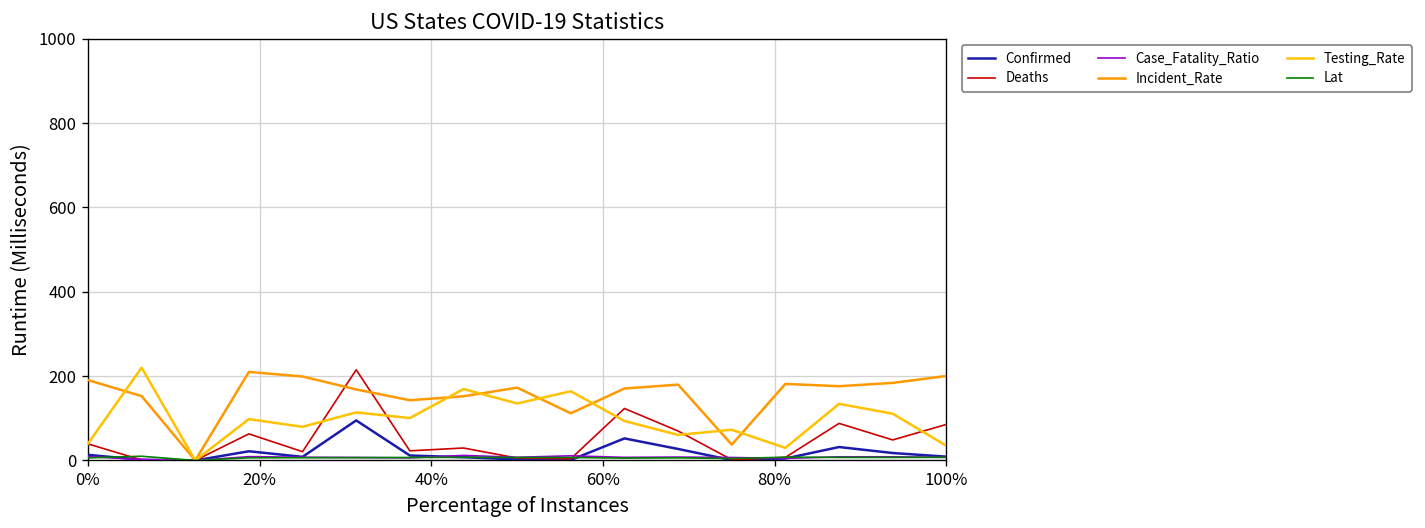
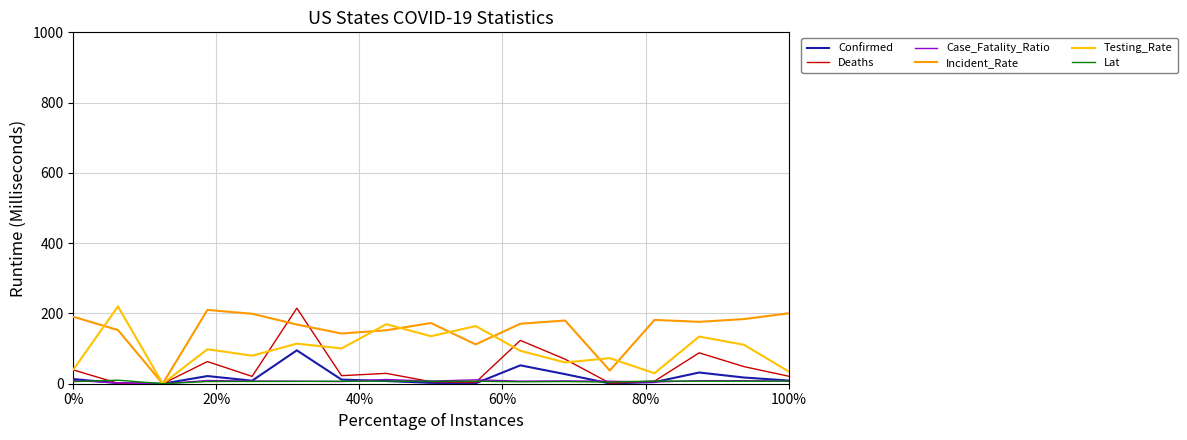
  {
    "Deaths": {
-     "100%": 90
+     "100%": 20
    }
  }
